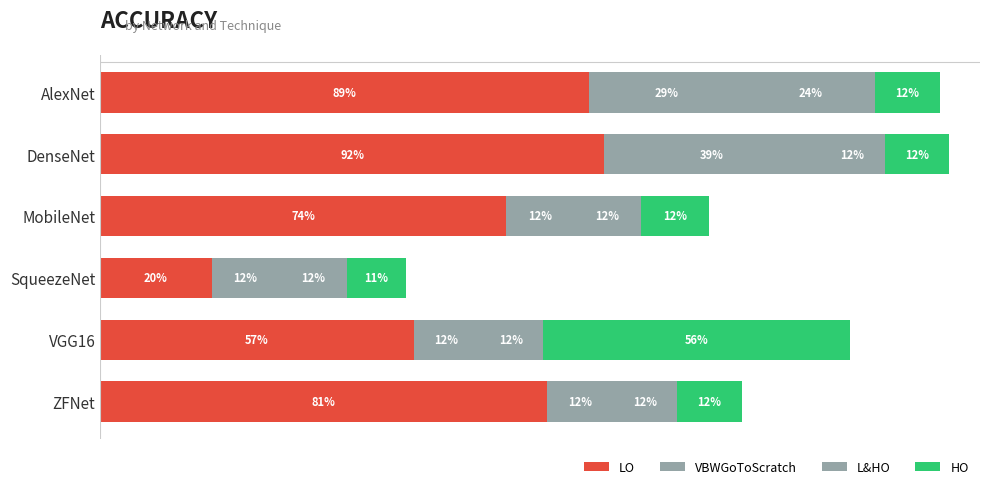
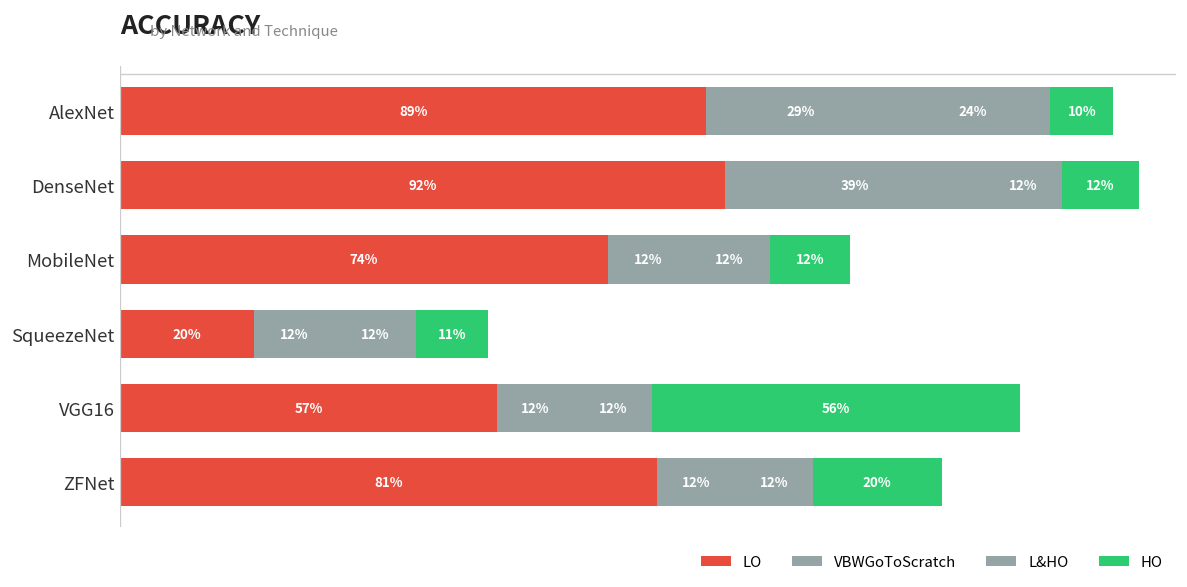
  {
    "LO": {
      "AlexNet": "89%",
      "DenseNet": "92%",
      "MobileNet": "74%",
      "SqueezeNet": "20%",
      "VGG16": "57%",
      "ZFNet": "81%"
    },
    "HO": {
-     "AlexNet": "12%",
+     "AlexNet": "10%",
      "DenseNet": "12%",
      "MobileNet": "12%",
      "SqueezeNet": "11%",
      "VGG16": "56%",
-     "ZFNet": "12%"
+     "ZFNet": "20%"
    }
  }
